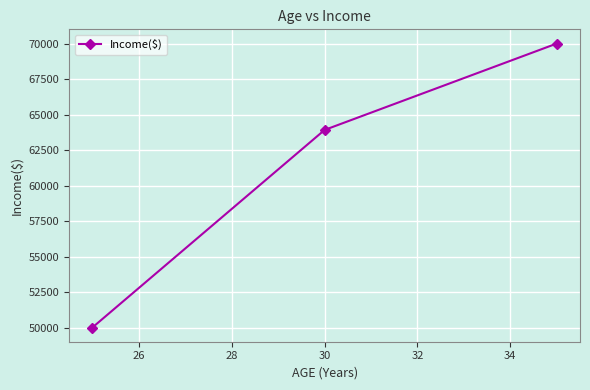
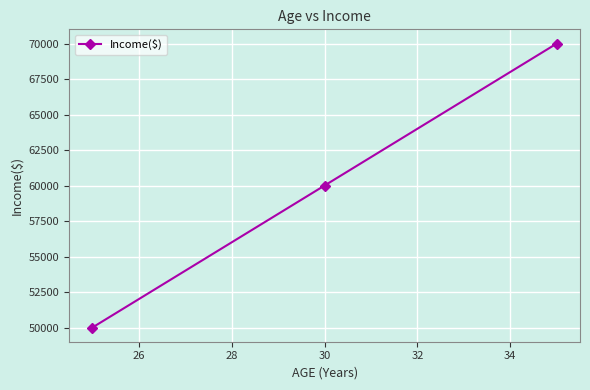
  {
-   "30": 63900
+   "30": 60000
  }
